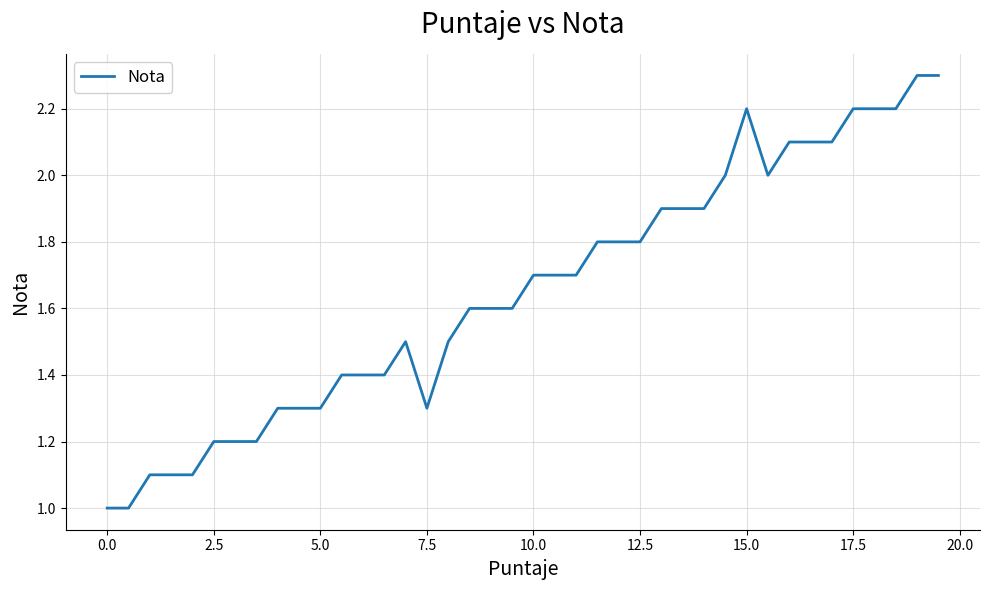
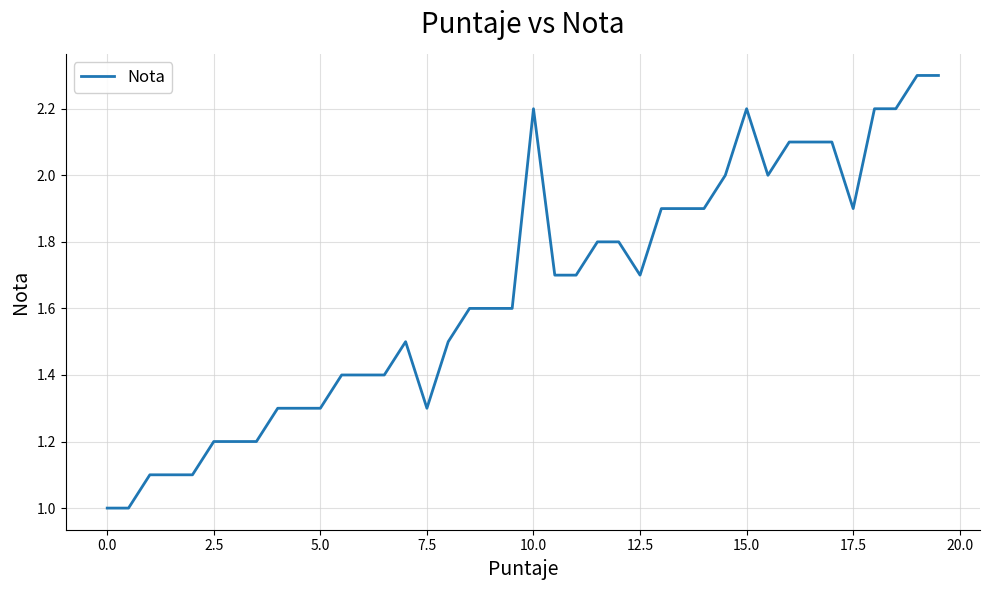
  {
    "0.0": 1.0,
    "2.5": 1.2,
    "5.0": 1.3,
    "7.5": 1.3,
-   "10.0": 1.7,
-   "12.5": 1.8,
+   "10.0": 2.2,
+   "12.5": 1.7,
    "15.0": 2.2,
-   "17.5": 2.2
+   "17.5": 1.9
  }
